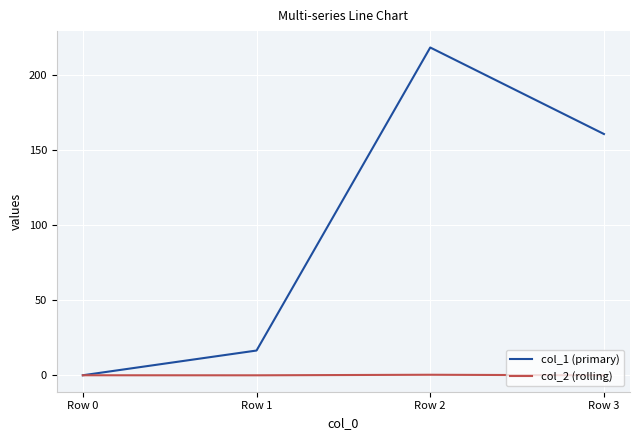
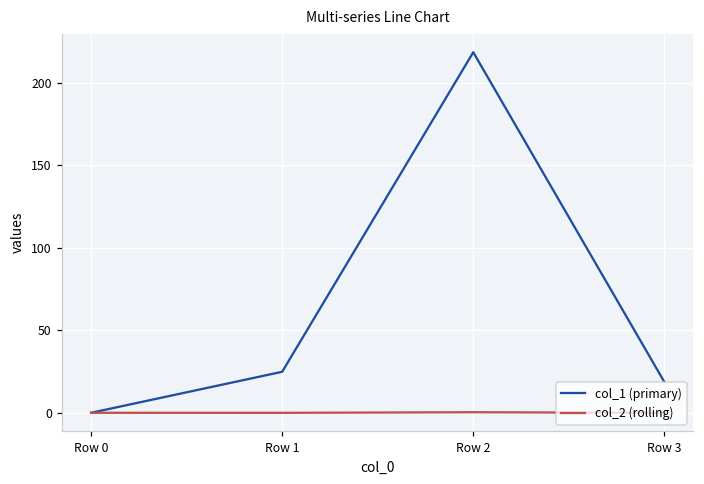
  {
    "col_1 (primary)": {
-     "Row 1": 16,
+     "Row 1": 25,
      "Row 2": 218,
-     "Row 3": 161
+     "Row 3": 19
    },
    "col_2 (rolling)": {
      "Row 1": 0,
      "Row 2": 0
    }
  }
